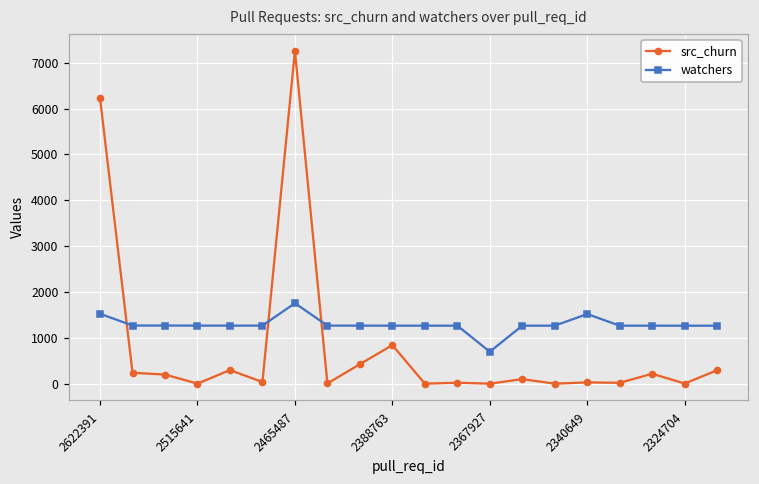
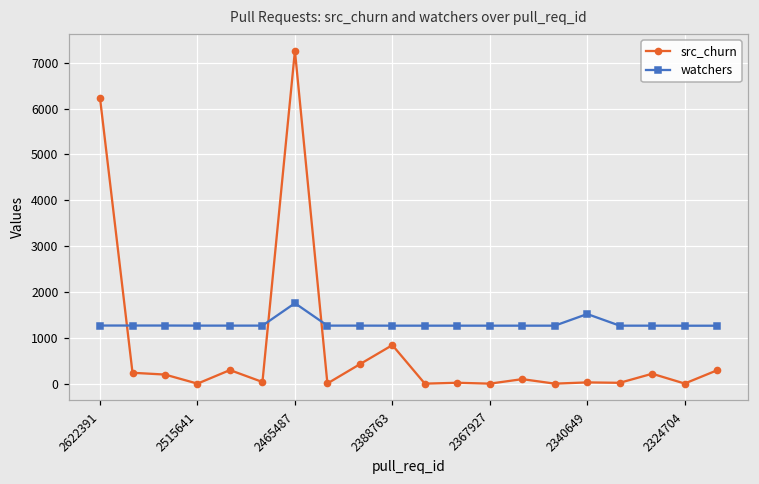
  {
    "src_churn": {
      "2622391": 6200,
      "2515641": 0,
      "2465487": 7300,
      "2388763": 800,
      "2367927": 0,
      "2340649": 0,
      "2324704": 0
    },
    "watchers": {
-     "2622391": 1500,
+     "2622391": 1300,
      "2515641": 1300,
      "2465487": 1800,
      "2388763": 1300,
-     "2367927": 700,
+     "2367927": 1300,
      "2340649": 1500,
      "2324704": 1300
    }
  }
